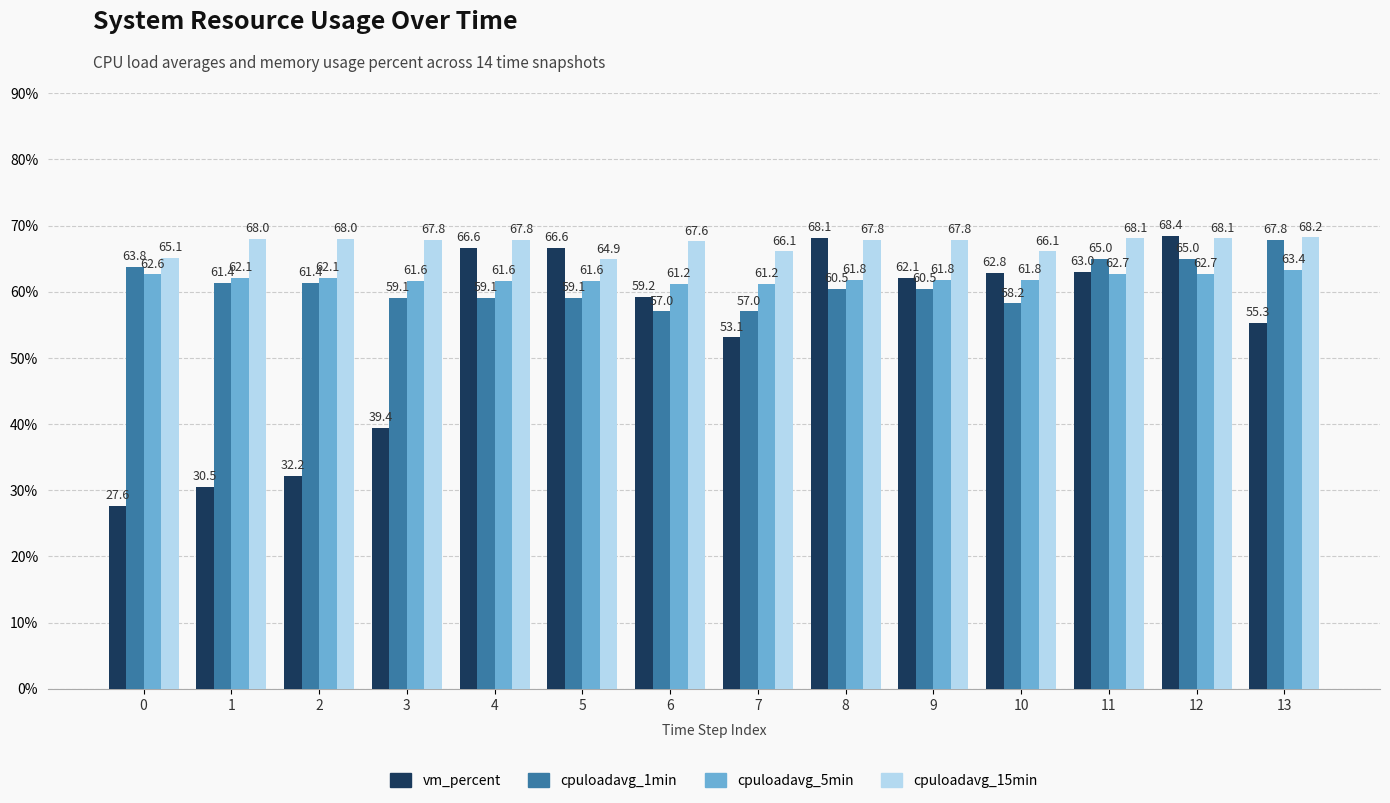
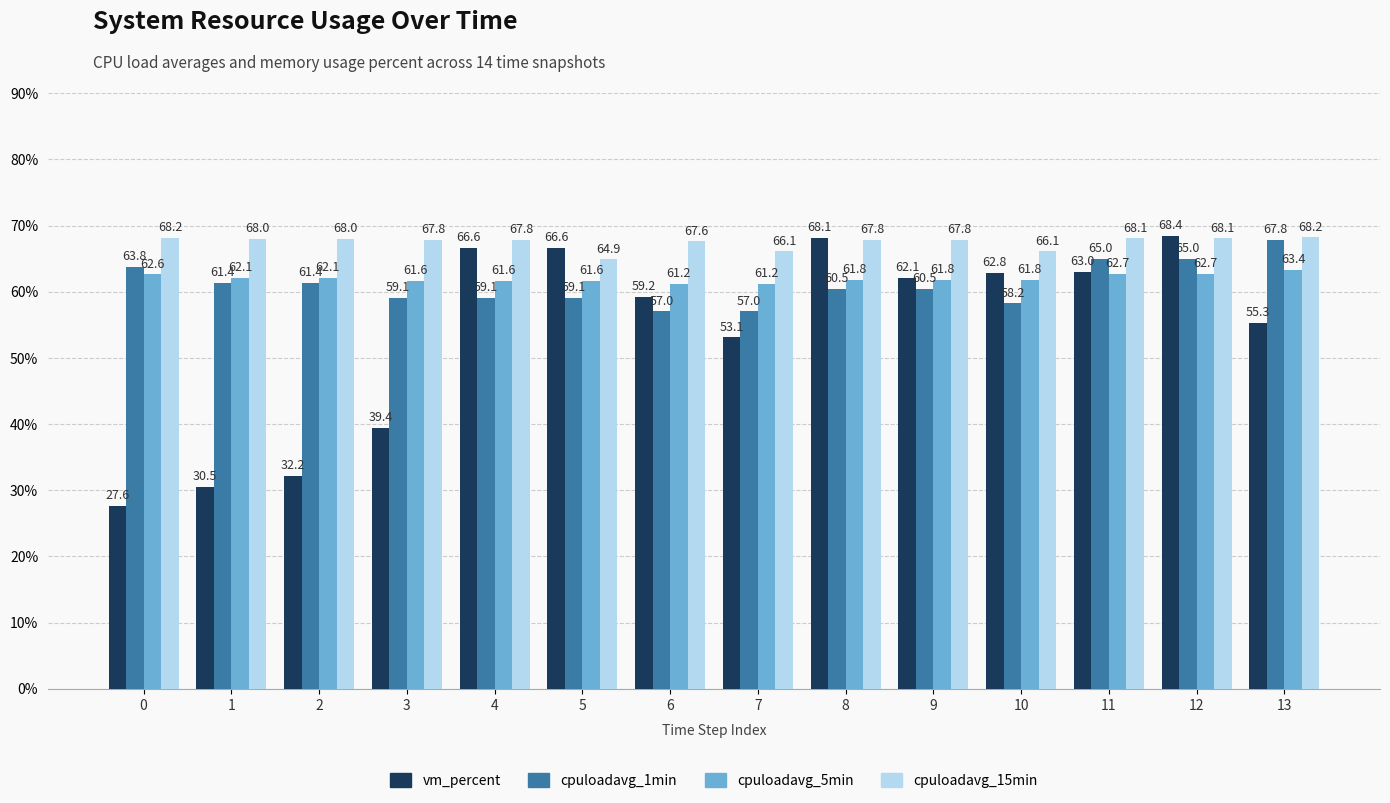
  {
    "vm_percent": {
      "0": 27.6,
      "1": 30.5,
      "2": 32.2,
      "3": 39.4,
      "4": 66.6,
      "5": 66.6,
      "6": 59.2,
      "7": 53.1,
      "8": 68.1,
      "9": 62.1,
      "10": 62.8,
      "11": 63.0,
      "12": 68.4,
      "13": 55.3
    },
    "cpuloadavg_1min": {
      "0": 63.8,
      "3": 59.1,
      "4": 59.1,
      "5": 59.1,
      "6": 57.0,
      "7": 57.0,
      "8": 60.5,
      "9": 60.5,
      "10": 58.2,
      "11": 65.0,
      "12": 65.0,
      "13": 67.8
    },
    "cpuloadavg_5min": {
      "0": 62.6,
      "3": 61.6,
      "4": 61.6,
      "5": 61.6,
      "6": 61.2,
      "7": 61.2,
      "8": 61.8,
      "9": 61.8,
      "10": 61.8,
      "11": 62.7,
      "12": 62.7,
      "13": 63.4
    },
    "cpuloadavg_15min": {
-     "0": 65.1,
+     "0": 68.2,
      "1": 68.0,
      "2": 68.0,
      "3": 67.8,
      "4": 67.8,
      "5": 64.9,
      "6": 67.6,
      "7": 66.1,
      "8": 67.8,
      "9": 67.8,
      "10": 66.1,
      "11": 68.1,
      "12": 68.1,
      "13": 68.2
    }
  }
